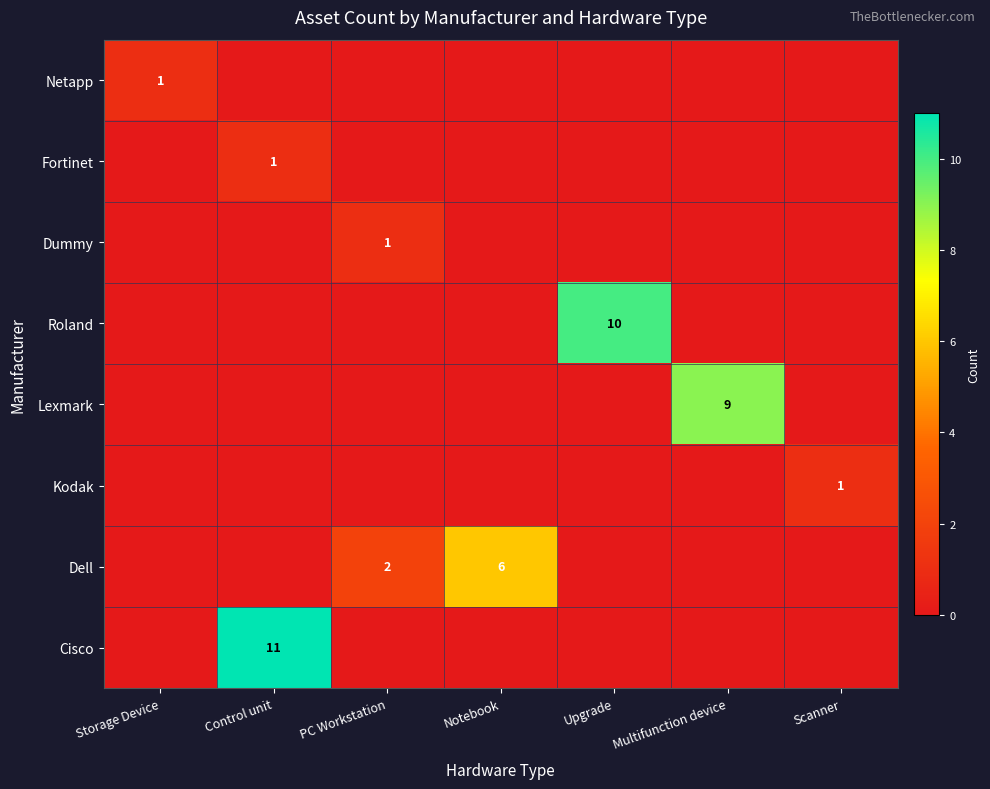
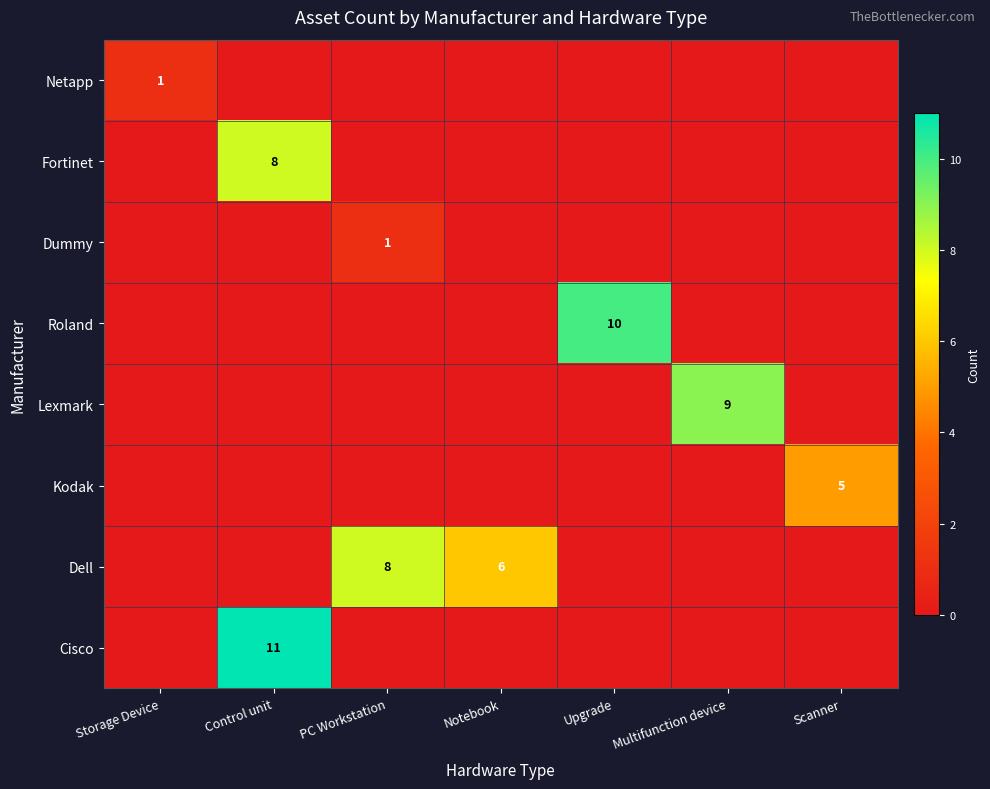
  {
    "Netapp": {
      "Storage Device": 1
    },
    "Fortinet": {
-     "Control unit": 1
+     "Control unit": 8
    },
    "Dummy": {
      "PC Workstation": 1
    },
    "Roland": {
      "Upgrade": 10
    },
    "Lexmark": {
      "Multifunction device": 9
    },
    "Kodak": {
-     "Scanner": 1
+     "Scanner": 5
    },
    "Dell": {
-     "PC Workstation": 2,
+     "PC Workstation": 8,
      "Notebook": 6
    },
    "Cisco": {
      "Control unit": 11
    }
  }
